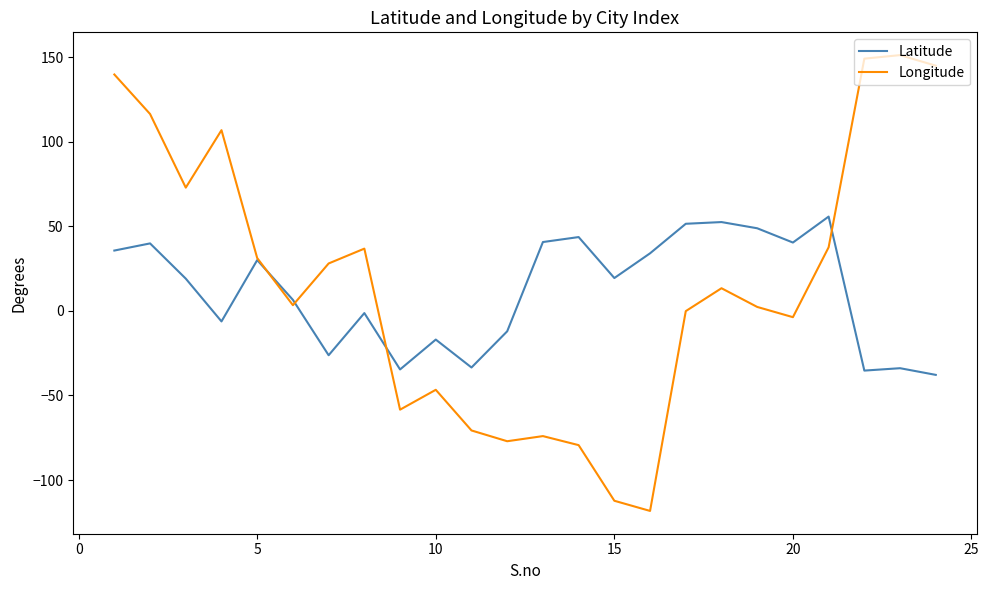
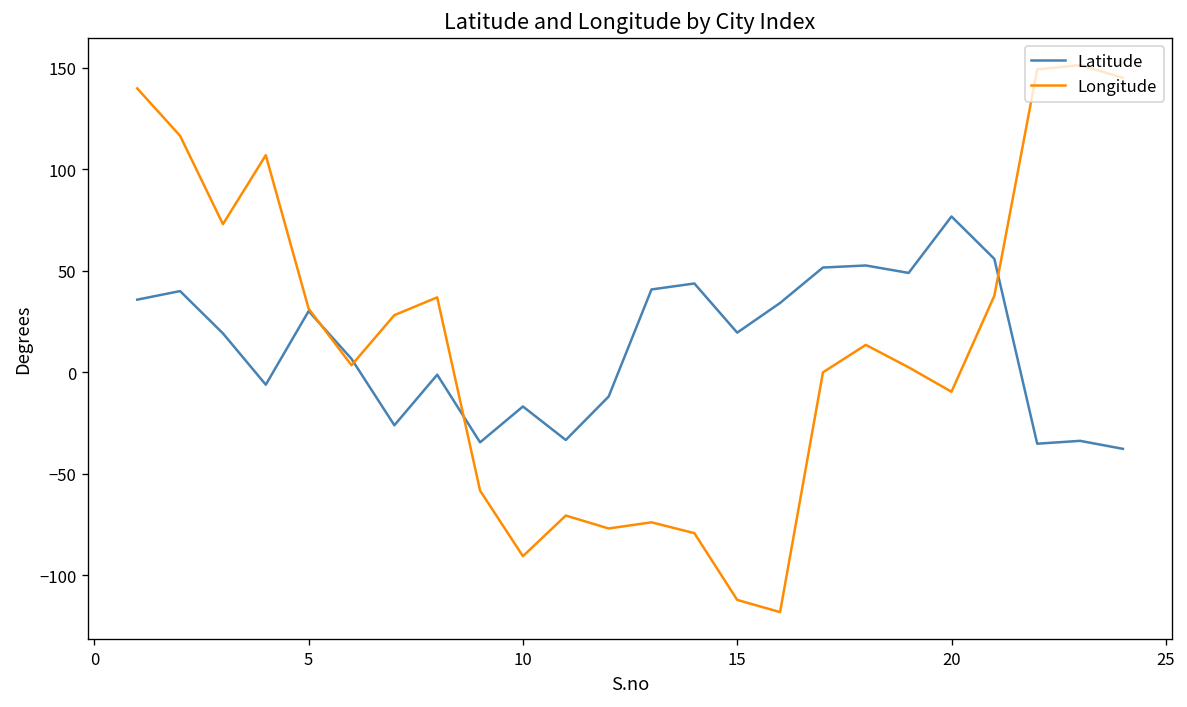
  {
    "Latitude": {
      "10": -17,
      "15": 19,
-     "20": 40
+     "20": 77
    },
    "Longitude": {
-     "10": -47,
+     "10": -91,
      "15": -112,
-     "20": -4
+     "20": -10
    }
  }
